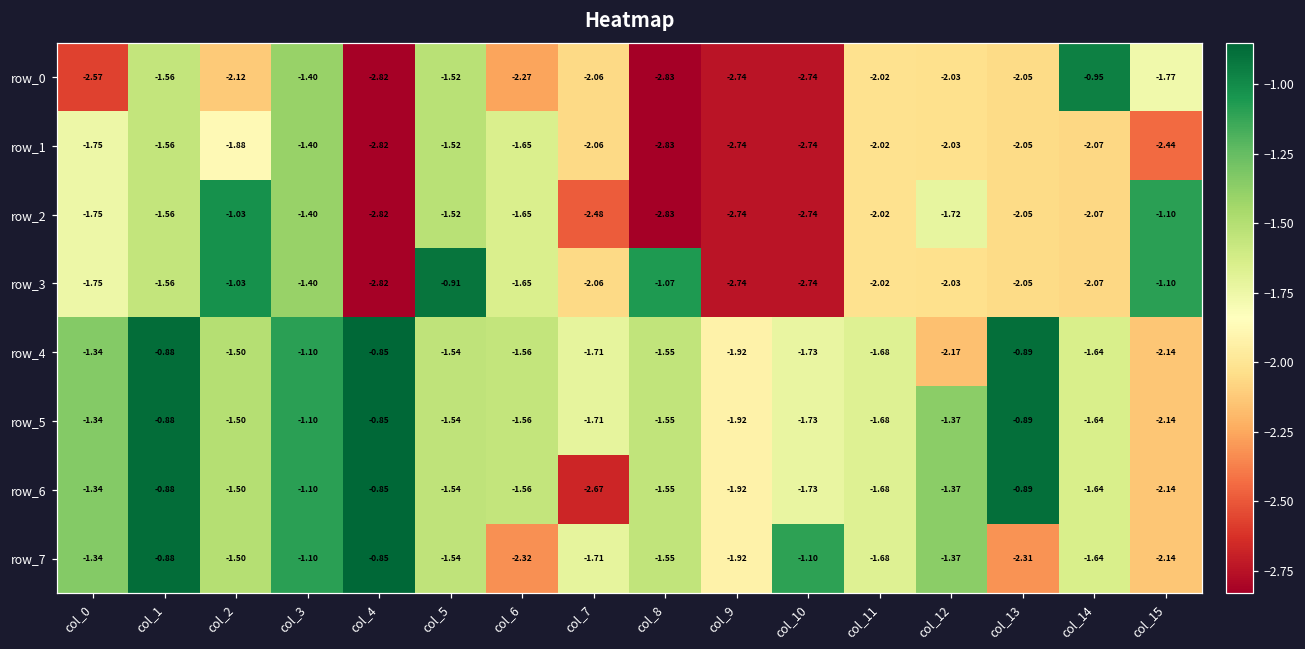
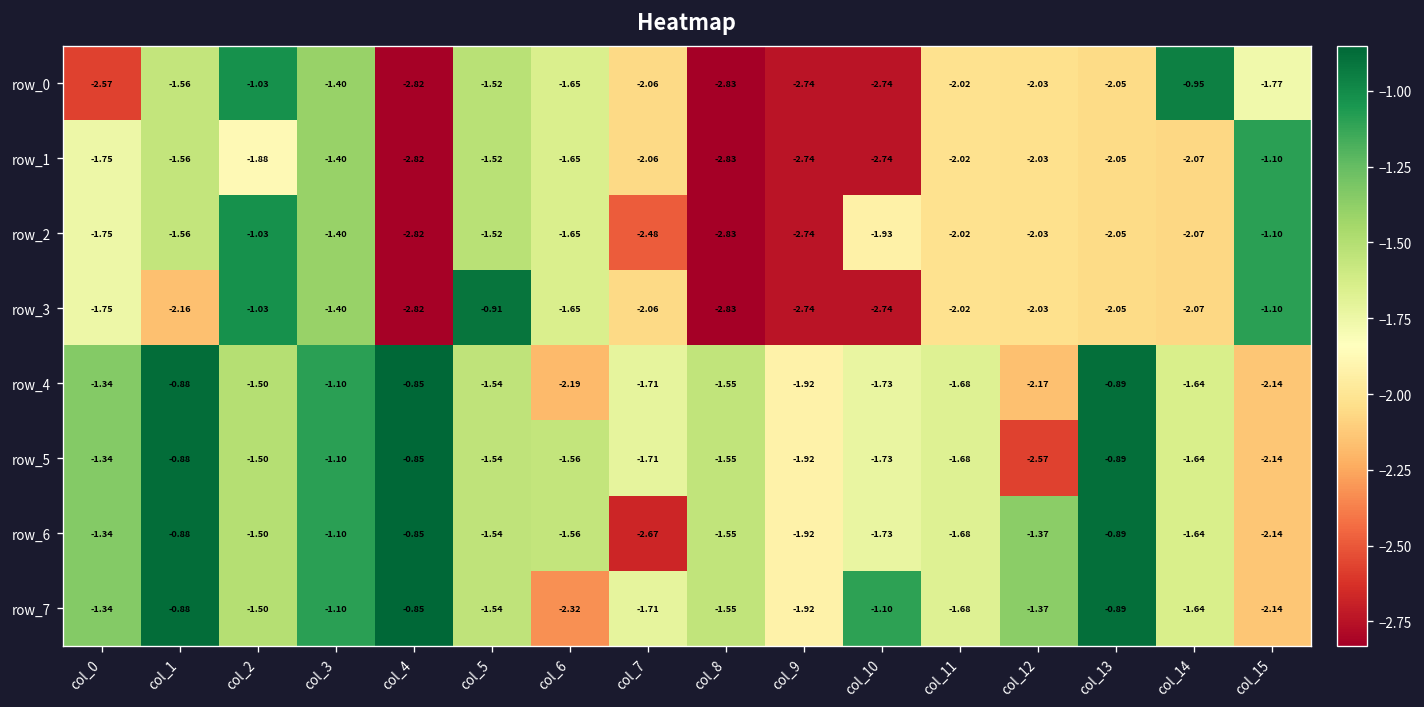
  {
    "row_0": {
      "col_0": -2.57,
      "col_1": -1.56,
-     "col_2": -2.12,
+     "col_2": -1.03,
      "col_3": -1.40,
      "col_4": -2.82,
      "col_5": -1.52,
-     "col_6": -2.27,
+     "col_6": -1.65,
      "col_7": -2.06,
      "col_8": -2.83,
      "col_9": -2.74,
      "col_10": -2.74,
      "col_11": -2.02,
      "col_12": -2.03,
      "col_13": -2.05,
      "col_14": -0.95,
      "col_15": -1.77
    },
    "row_1": {
      "col_0": -1.75,
      "col_1": -1.56,
      "col_2": -1.88,
      "col_3": -1.40,
      "col_4": -2.82,
      "col_5": -1.52,
      "col_6": -1.65,
      "col_7": -2.06,
      "col_8": -2.83,
      "col_9": -2.74,
      "col_10": -2.74,
      "col_11": -2.02,
      "col_12": -2.03,
      "col_13": -2.05,
      "col_14": -2.07,
-     "col_15": -2.44
+     "col_15": -1.10
    },
    "row_2": {
      "col_0": -1.75,
      "col_1": -1.56,
      "col_2": -1.03,
      "col_3": -1.40,
      "col_4": -2.82,
      "col_5": -1.52,
      "col_6": -1.65,
      "col_7": -2.48,
      "col_8": -2.83,
      "col_9": -2.74,
-     "col_10": -2.74,
+     "col_10": -1.93,
      "col_11": -2.02,
-     "col_12": -1.72,
+     "col_12": -2.03,
      "col_13": -2.05,
      "col_14": -2.07,
      "col_15": -1.10
    },
    "row_3": {
      "col_0": -1.75,
-     "col_1": -1.56,
+     "col_1": -2.16,
      "col_2": -1.03,
      "col_3": -1.40,
      "col_4": -2.82,
      "col_5": -0.91,
      "col_6": -1.65,
      "col_7": -2.06,
-     "col_8": -1.07,
+     "col_8": -2.83,
      "col_9": -2.74,
      "col_10": -2.74,
      "col_11": -2.02,
      "col_12": -2.03,
      "col_13": -2.05,
      "col_14": -2.07,
      "col_15": -1.10
    },
    "row_4": {
      "col_0": -1.34,
      "col_1": -0.88,
      "col_2": -1.50,
      "col_3": -1.10,
      "col_4": -0.85,
      "col_5": -1.54,
-     "col_6": -1.56,
+     "col_6": -2.19,
      "col_7": -1.71,
      "col_8": -1.55,
      "col_9": -1.92,
      "col_10": -1.73,
      "col_11": -1.68,
      "col_12": -2.17,
      "col_13": -0.89,
      "col_14": -1.64,
      "col_15": -2.14
    },
    "row_5": {
      "col_0": -1.34,
      "col_1": -0.88,
      "col_2": -1.50,
      "col_3": -1.10,
      "col_4": -0.85,
      "col_5": -1.54,
      "col_6": -1.56,
      "col_7": -1.71,
      "col_8": -1.55,
      "col_9": -1.92,
      "col_10": -1.73,
      "col_11": -1.68,
-     "col_12": -1.37,
+     "col_12": -2.57,
      "col_13": -0.89,
      "col_14": -1.64,
      "col_15": -2.14
    },
    "row_6": {
      "col_0": -1.34,
      "col_1": -0.88,
      "col_2": -1.50,
      "col_3": -1.10,
      "col_4": -0.85,
      "col_5": -1.54,
      "col_6": -1.56,
      "col_7": -2.67,
      "col_8": -1.55,
      "col_9": -1.92,
      "col_10": -1.73,
      "col_11": -1.68,
      "col_12": -1.37,
      "col_13": -0.89,
      "col_14": -1.64,
      "col_15": -2.14
    },
    "row_7": {
      "col_0": -1.34,
      "col_1": -0.88,
      "col_2": -1.50,
      "col_3": -1.10,
      "col_4": -0.85,
      "col_5": -1.54,
      "col_6": -2.32,
      "col_7": -1.71,
      "col_8": -1.55,
      "col_9": -1.92,
      "col_10": -1.10,
      "col_11": -1.68,
      "col_12": -1.37,
-     "col_13": -2.31,
+     "col_13": -0.89,
      "col_14": -1.64,
      "col_15": -2.14
    }
  }
